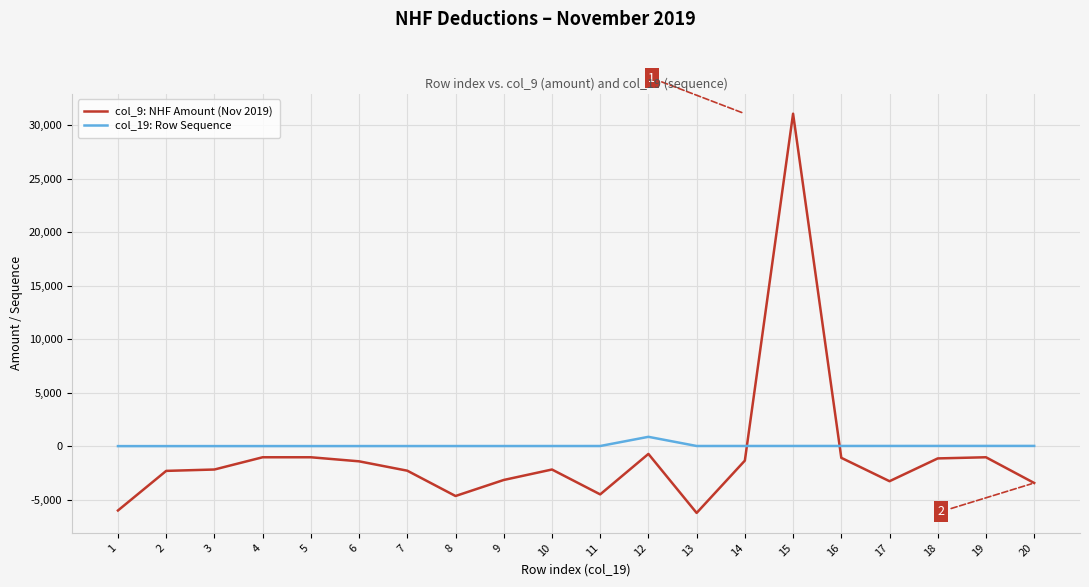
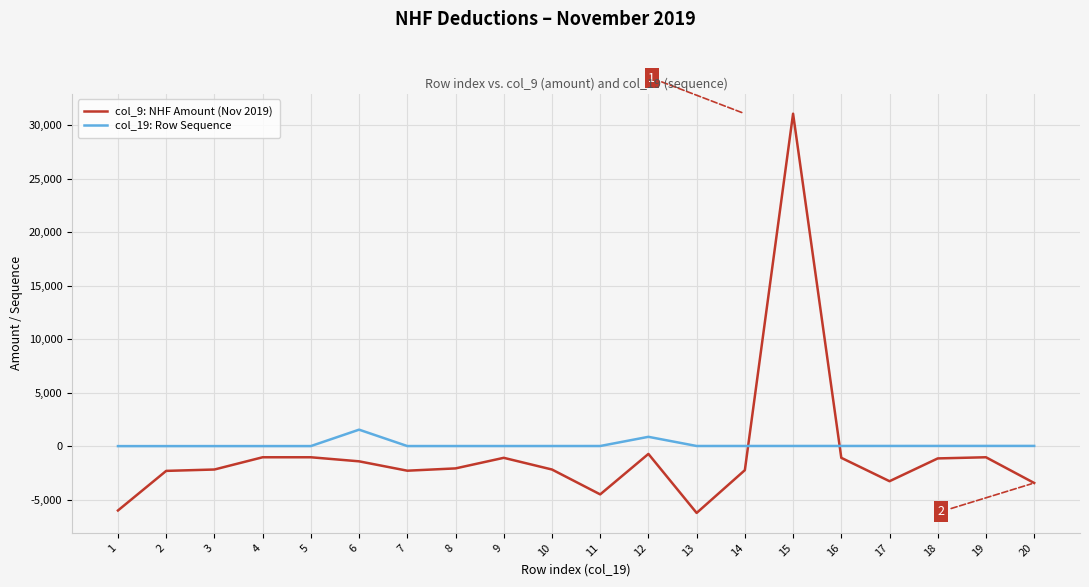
  {
    "col_9: NHF Amount (Nov 2019)": {
      "1": "-6,000",
      "2": "-2,300",
      "3": "-2,200",
      "4": "-1,000",
      "5": "-1,000",
      "6": "-1,400",
      "7": "-2,300",
-     "8": "-4,700",
-     "9": "-3,200",
+     "8": "-2,100",
+     "9": "-1,100",
      "10": "-2,200",
      "11": "-4,500",
      "12": "-700",
      "13": "-6,300",
-     "14": "-1,400",
+     "14": "-2,200",
      "15": "31,100",
      "16": "-1,100",
      "17": "-3,300",
      "18": "-1,100",
      "19": "-1,000",
      "20": "-3,400"
    },
    "col_19: Row Sequence": {
      "1": "0",
      "2": "0",
      "3": "0",
      "4": "0",
      "5": "0",
-     "6": "0",
+     "6": "1,500",
      "7": "0",
      "8": "0",
      "9": "0",
      "10": "0",
      "11": "0",
      "12": "900",
      "13": "0",
      "14": "0",
      "15": "0",
      "16": "0",
      "17": "0",
      "18": "0",
      "19": "0",
      "20": "0"
    }
  }
